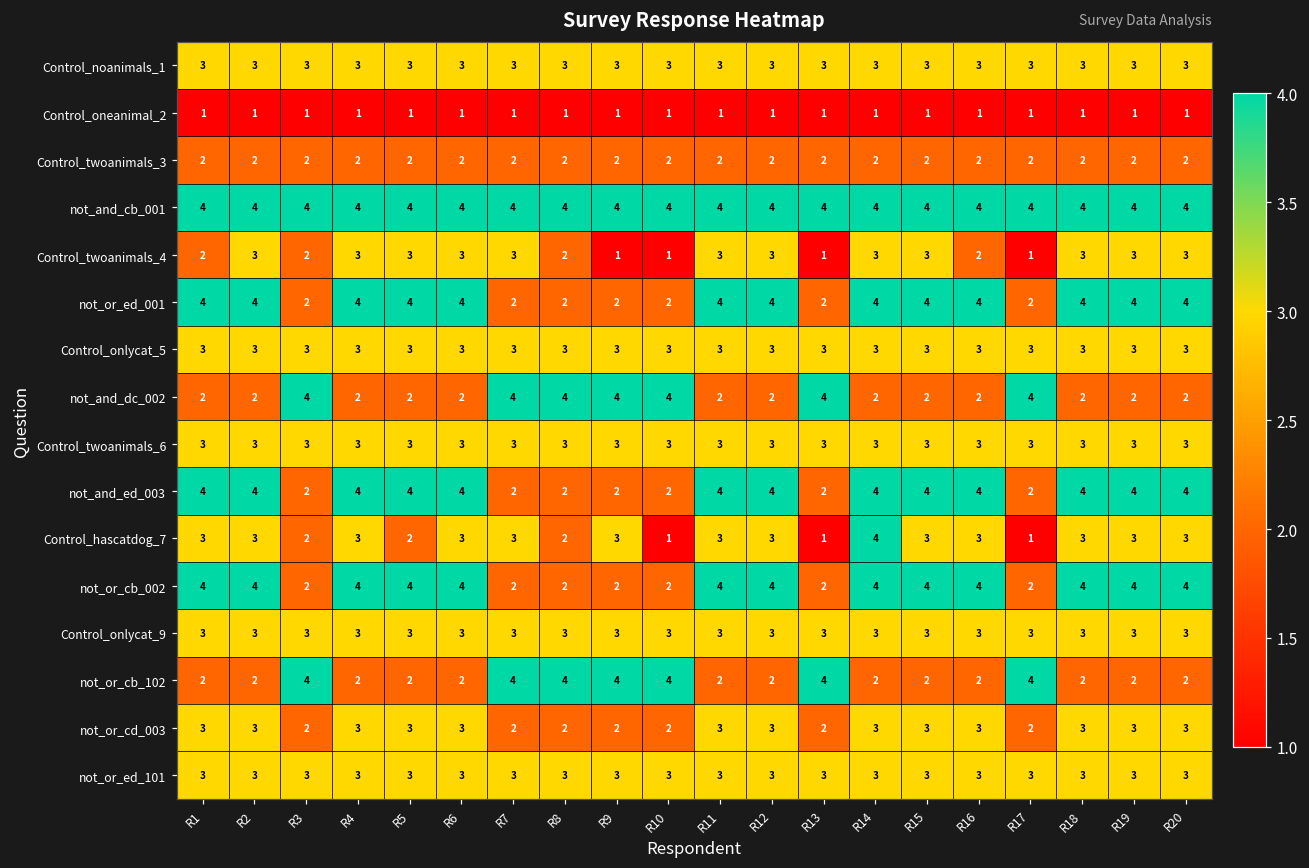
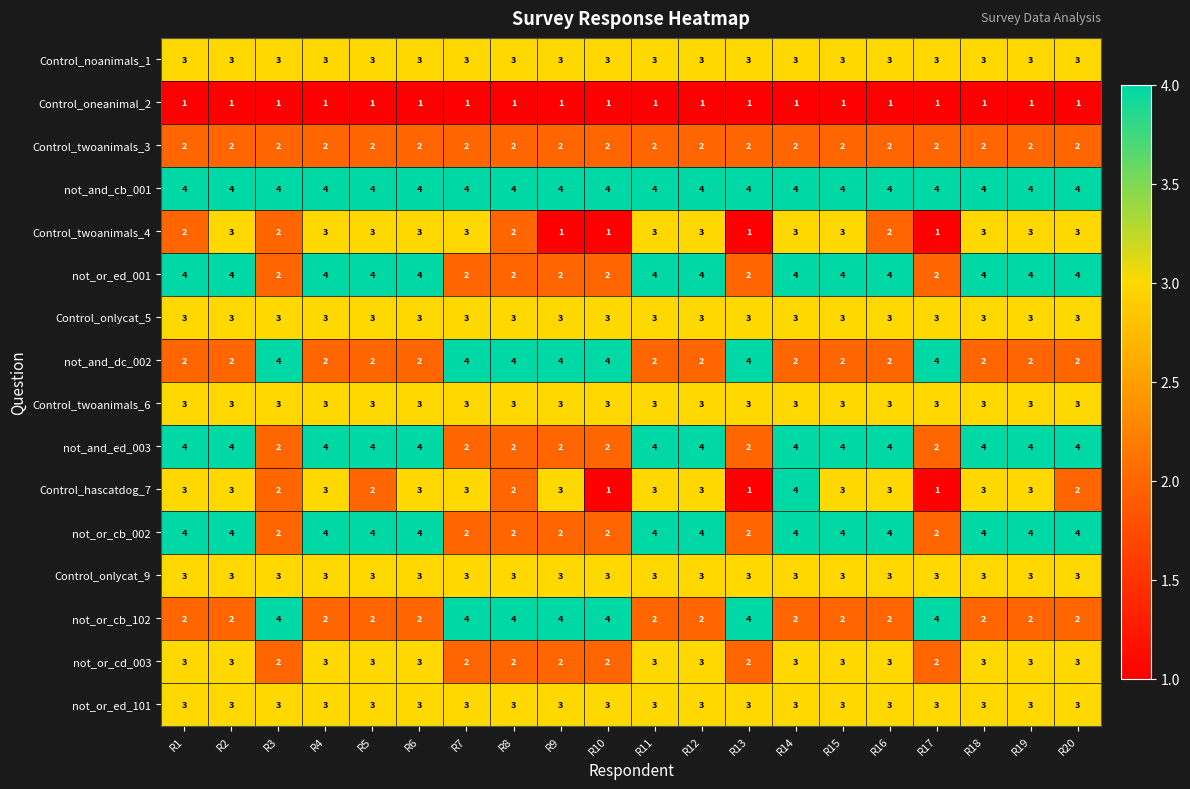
  {
    "Control_hascatdog_7": {
      "R1": 3,
      "R2": 3,
      "R3": 2,
      "R4": 3,
      "R5": 2,
      "R6": 3,
      "R7": 3,
      "R8": 2,
      "R9": 3,
      "R10": 1,
      "R11": 3,
      "R12": 3,
      "R13": 1,
      "R14": 4,
      "R15": 3,
      "R16": 3,
      "R17": 1,
      "R18": 3,
      "R19": 3,
-     "R20": 3
+     "R20": 2
    }
  }
